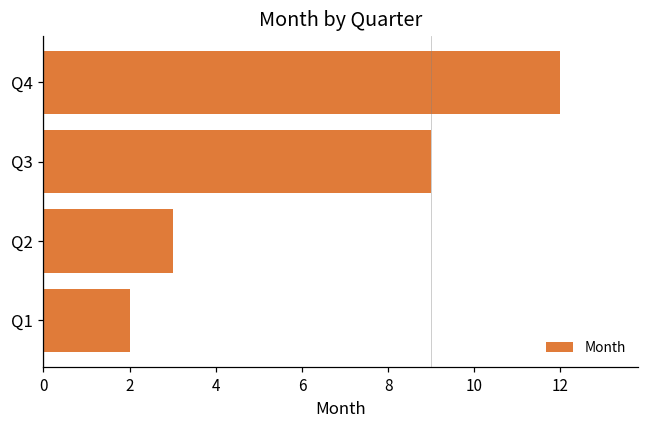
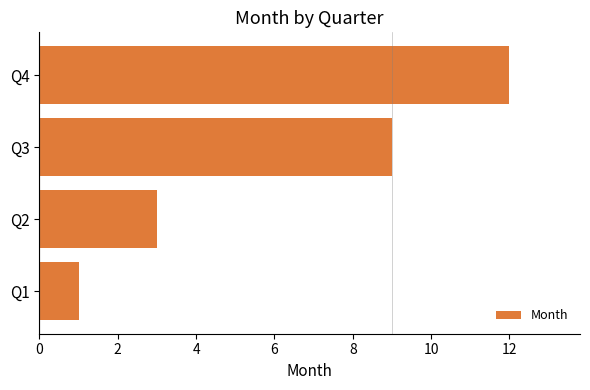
  {
    "Q4": 12,
    "Q3": 9,
    "Q2": 3,
-   "Q1": 2
+   "Q1": 1
  }
